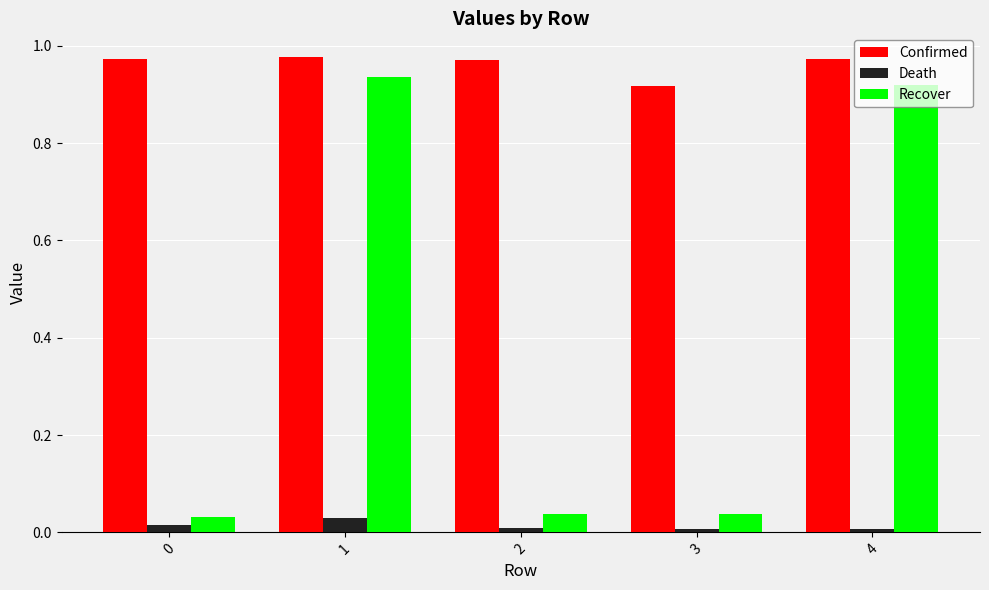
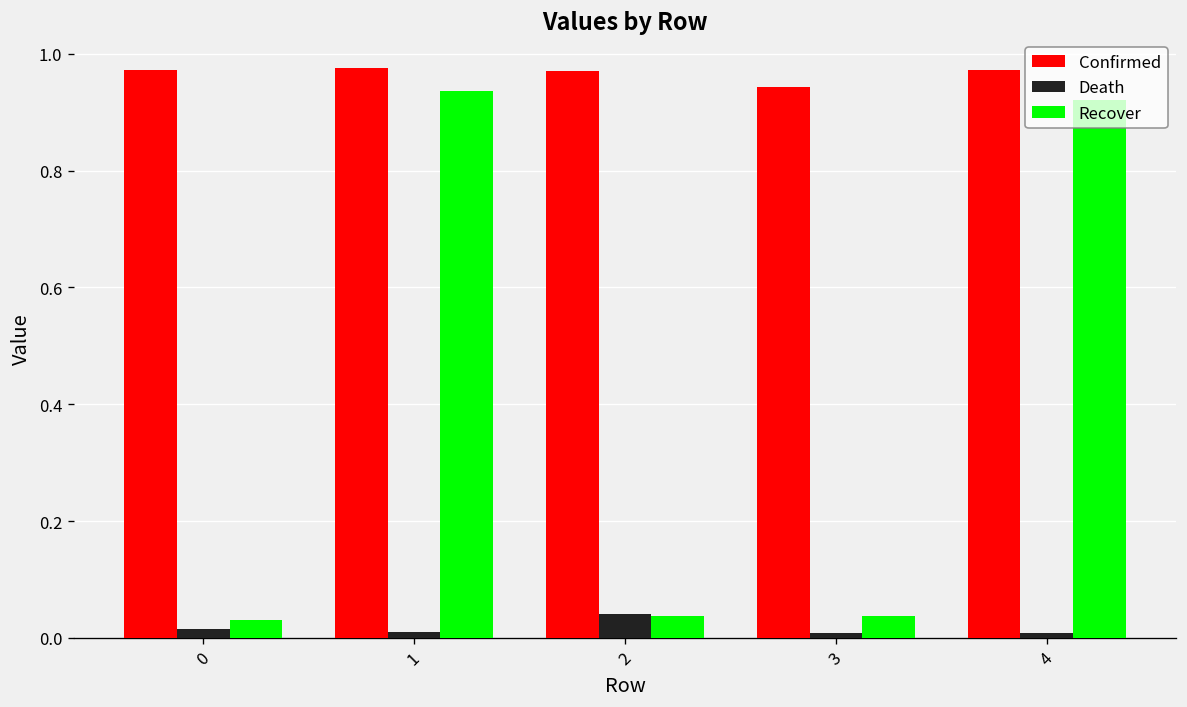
  {
    "Confirmed": {
      "0": 0.97,
      "1": 0.98,
      "2": 0.97,
-     "3": 0.92,
+     "3": 0.94,
      "4": 0.97
    },
    "Death": {
      "0": 0.02,
-     "1": 0.03,
-     "2": 0.01,
+     "1": 0.01,
+     "2": 0.04,
      "3": 0.01,
      "4": 0.01
    },
    "Recover": {
      "0": 0.03,
      "1": 0.94,
      "2": 0.04,
      "3": 0.04
    }
  }
